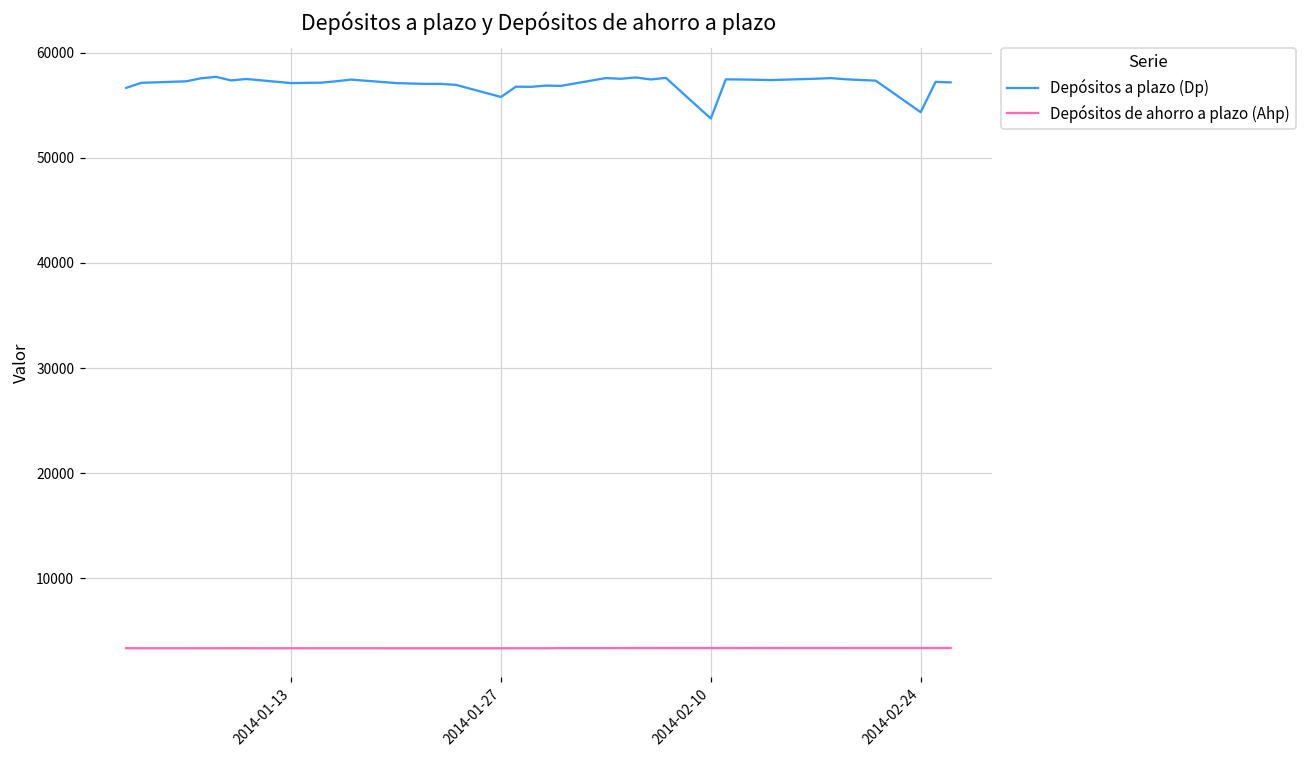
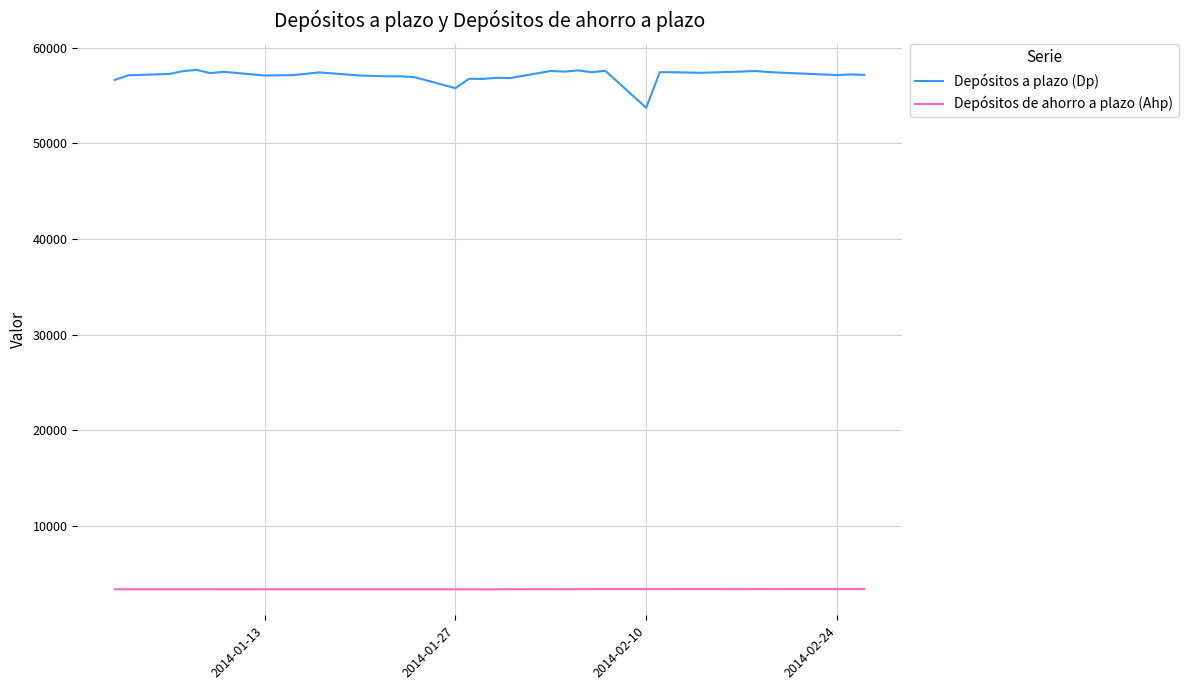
  {
    "Depósitos a plazo (Dp)": {
      "2014-01-13": 57000,
      "2014-01-27": 56000,
      "2014-02-10": 54000,
-     "2014-02-24": 54000
+     "2014-02-24": 57000
    },
    "Depósitos de ahorro a plazo (Ahp)": {
      "2014-01-13": 3000,
      "2014-01-27": 3000,
      "2014-02-10": 3000,
      "2014-02-24": 3000
    }
  }
